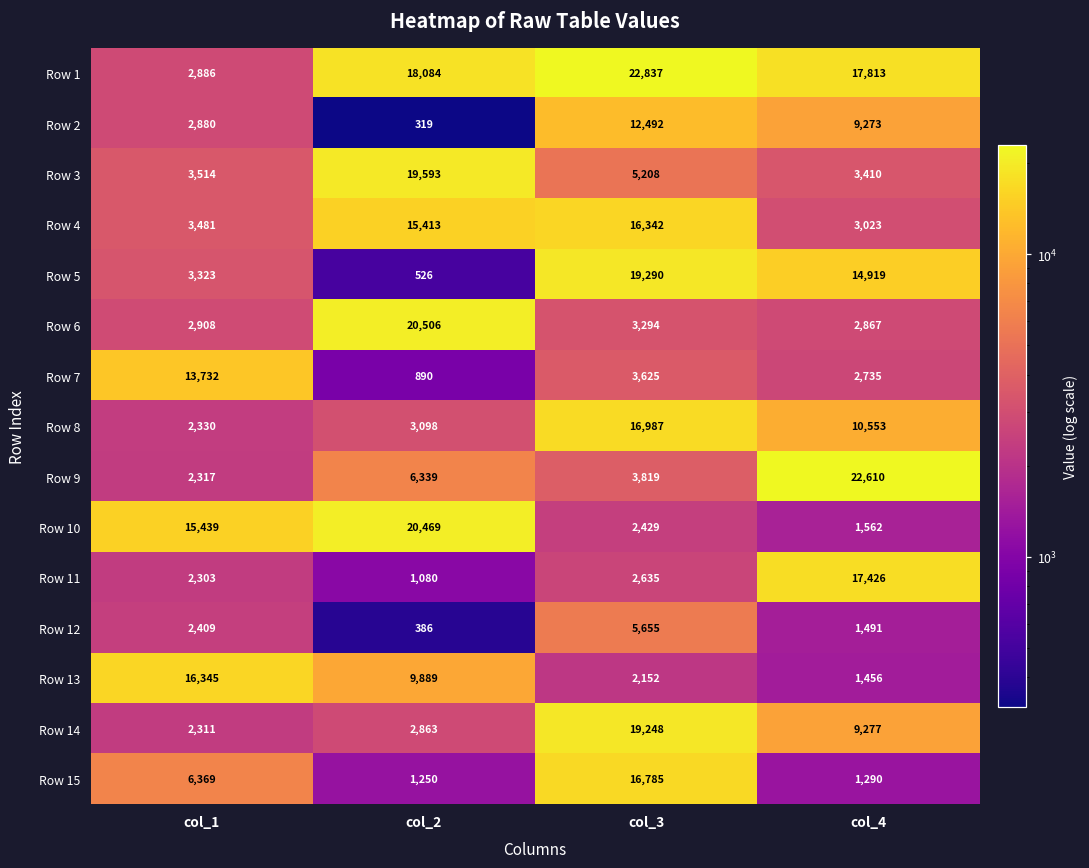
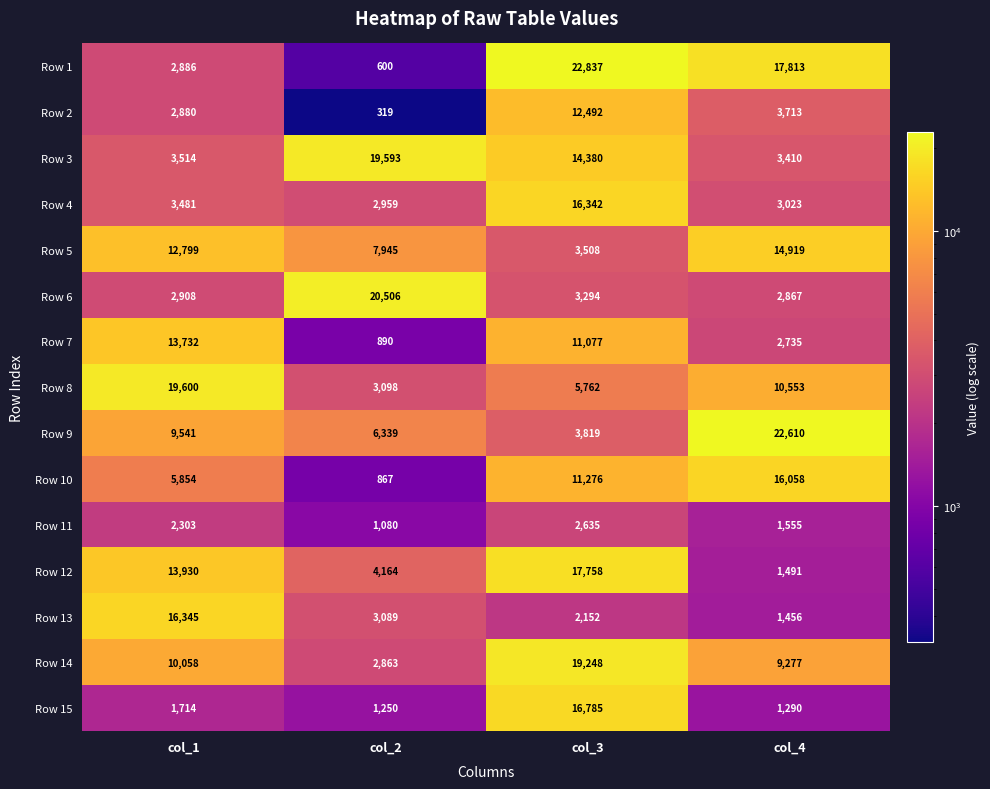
  {
    "Row 1": {
      "col_1": "2,886",
-     "col_2": "18,084",
+     "col_2": "600",
      "col_3": "22,837",
      "col_4": "17,813"
    },
    "Row 2": {
      "col_1": "2,880",
      "col_2": "319",
      "col_3": "12,492",
-     "col_4": "9,273"
+     "col_4": "3,713"
    },
    "Row 3": {
      "col_1": "3,514",
      "col_2": "19,593",
-     "col_3": "5,208",
+     "col_3": "14,380",
      "col_4": "3,410"
    },
    "Row 4": {
      "col_1": "3,481",
-     "col_2": "15,413",
+     "col_2": "2,959",
      "col_3": "16,342",
      "col_4": "3,023"
    },
    "Row 5": {
-     "col_1": "3,323",
-     "col_2": "526",
-     "col_3": "19,290",
+     "col_1": "12,799",
+     "col_2": "7,945",
+     "col_3": "3,508",
      "col_4": "14,919"
    },
    "Row 6": {
      "col_1": "2,908",
      "col_2": "20,506",
      "col_3": "3,294",
      "col_4": "2,867"
    },
    "Row 7": {
      "col_1": "13,732",
      "col_2": "890",
-     "col_3": "3,625",
+     "col_3": "11,077",
      "col_4": "2,735"
    },
    "Row 8": {
-     "col_1": "2,330",
+     "col_1": "19,600",
      "col_2": "3,098",
-     "col_3": "16,987",
+     "col_3": "5,762",
      "col_4": "10,553"
    },
    "Row 9": {
-     "col_1": "2,317",
+     "col_1": "9,541",
      "col_2": "6,339",
      "col_3": "3,819",
      "col_4": "22,610"
    },
    "Row 10": {
-     "col_1": "15,439",
-     "col_2": "20,469",
-     "col_3": "2,429",
-     "col_4": "1,562"
+     "col_1": "5,854",
+     "col_2": "867",
+     "col_3": "11,276",
+     "col_4": "16,058"
    },
    "Row 11": {
      "col_1": "2,303",
      "col_2": "1,080",
      "col_3": "2,635",
-     "col_4": "17,426"
+     "col_4": "1,555"
    },
    "Row 12": {
-     "col_1": "2,409",
-     "col_2": "386",
-     "col_3": "5,655",
+     "col_1": "13,930",
+     "col_2": "4,164",
+     "col_3": "17,758",
      "col_4": "1,491"
    },
    "Row 13": {
      "col_1": "16,345",
-     "col_2": "9,889",
+     "col_2": "3,089",
      "col_3": "2,152",
      "col_4": "1,456"
    },
    "Row 14": {
-     "col_1": "2,311",
+     "col_1": "10,058",
      "col_2": "2,863",
      "col_3": "19,248",
      "col_4": "9,277"
    },
    "Row 15": {
-     "col_1": "6,369",
+     "col_1": "1,714",
      "col_2": "1,250",
      "col_3": "16,785",
      "col_4": "1,290"
    }
  }
